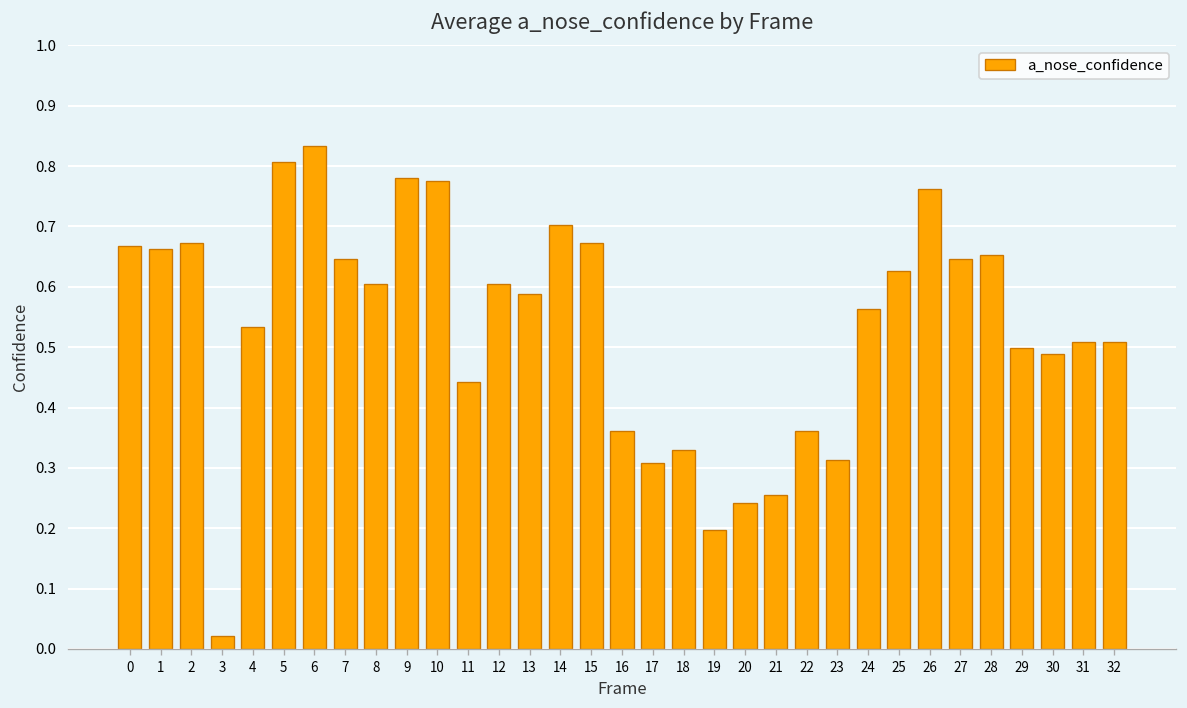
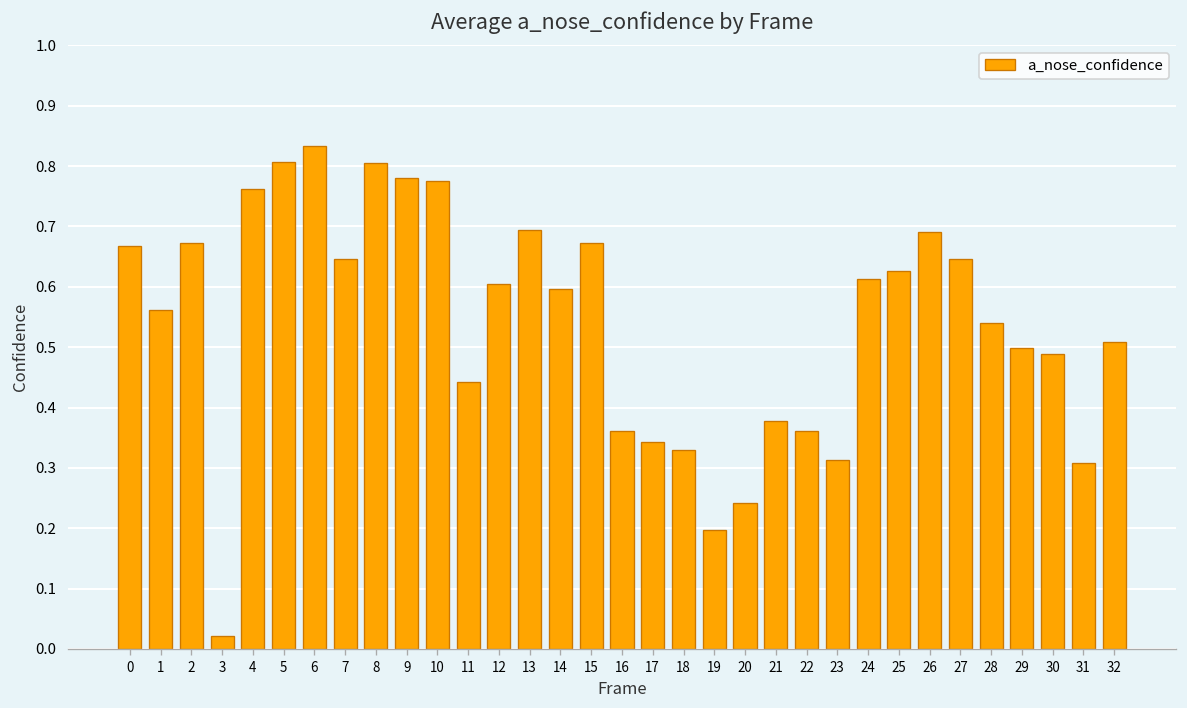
  {
    "0": 0.67,
-   "1": 0.66,
+   "1": 0.56,
    "2": 0.67,
    "3": 0.02,
-   "4": 0.53,
+   "4": 0.76,
    "5": 0.81,
    "6": 0.83,
    "7": 0.65,
-   "8": 0.61,
+   "8": 0.81,
    "9": 0.78,
    "10": 0.78,
    "11": 0.44,
    "12": 0.61,
-   "13": 0.59,
-   "14": 0.70,
+   "13": 0.69,
+   "14": 0.60,
    "15": 0.67,
    "16": 0.36,
-   "17": 0.31,
+   "17": 0.34,
    "18": 0.33,
    "19": 0.20,
    "20": 0.24,
-   "21": 0.26,
+   "21": 0.38,
    "22": 0.36,
    "23": 0.31,
-   "24": 0.56,
+   "24": 0.61,
    "25": 0.63,
-   "26": 0.76,
+   "26": 0.69,
    "27": 0.65,
-   "28": 0.65,
+   "28": 0.54,
    "29": 0.50,
    "30": 0.49,
-   "31": 0.51,
+   "31": 0.31,
    "32": 0.51
  }
